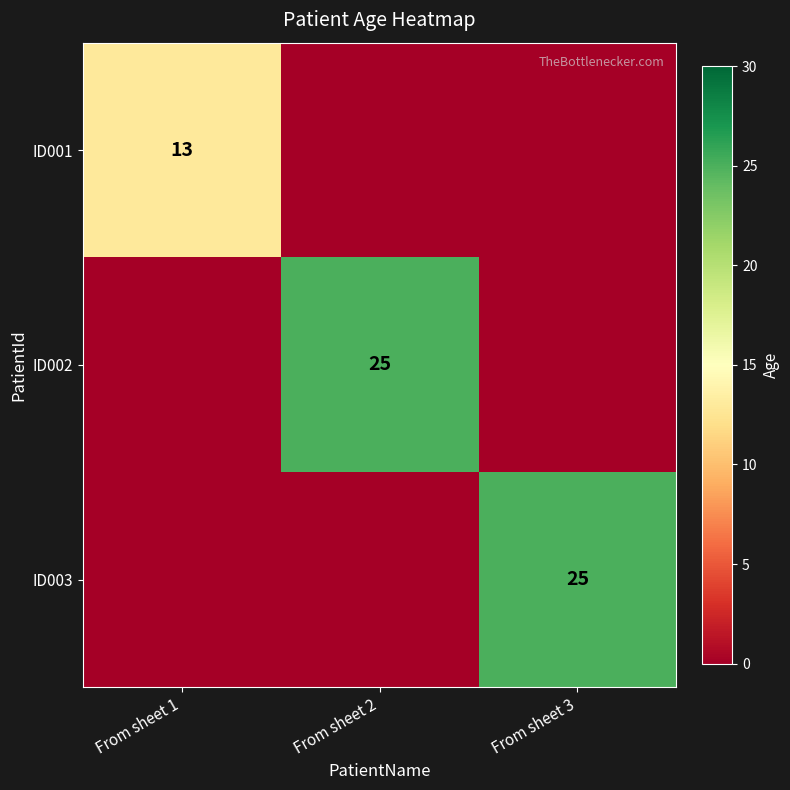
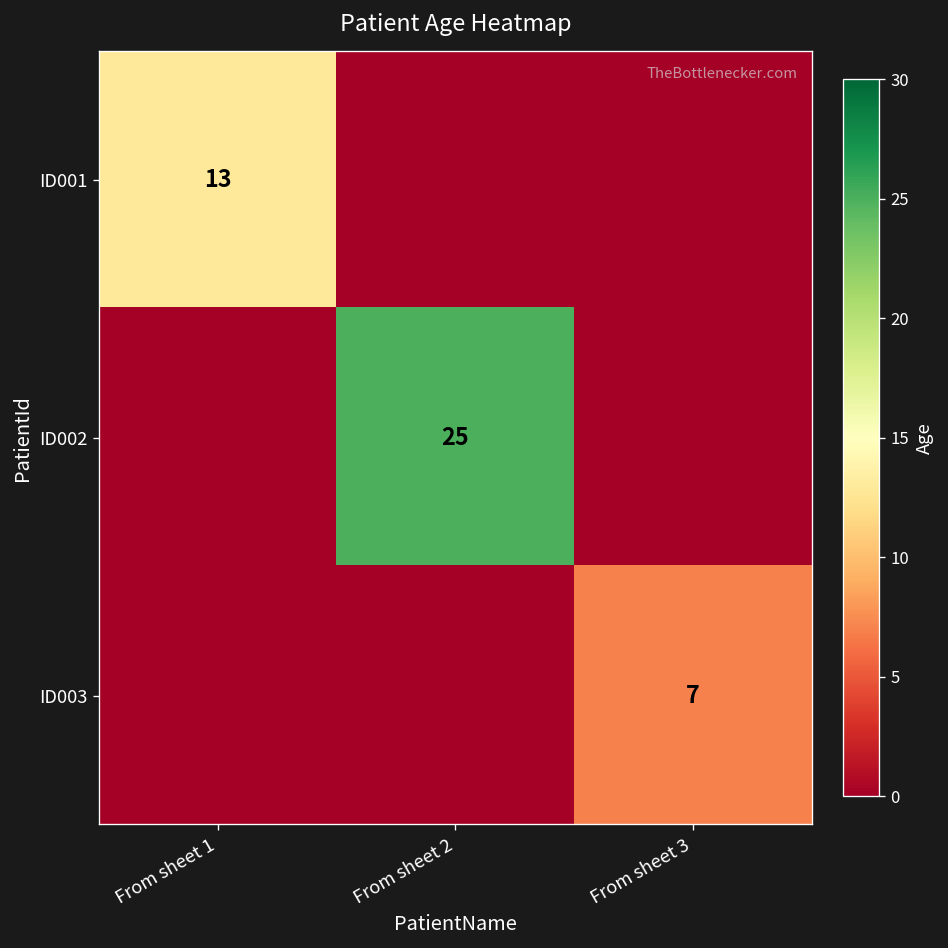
  {
    "ID001": {
      "From sheet 1": 13
    },
    "ID002": {
      "From sheet 2": 25
    },
    "ID003": {
-     "From sheet 3": 25
+     "From sheet 3": 7
    }
  }
